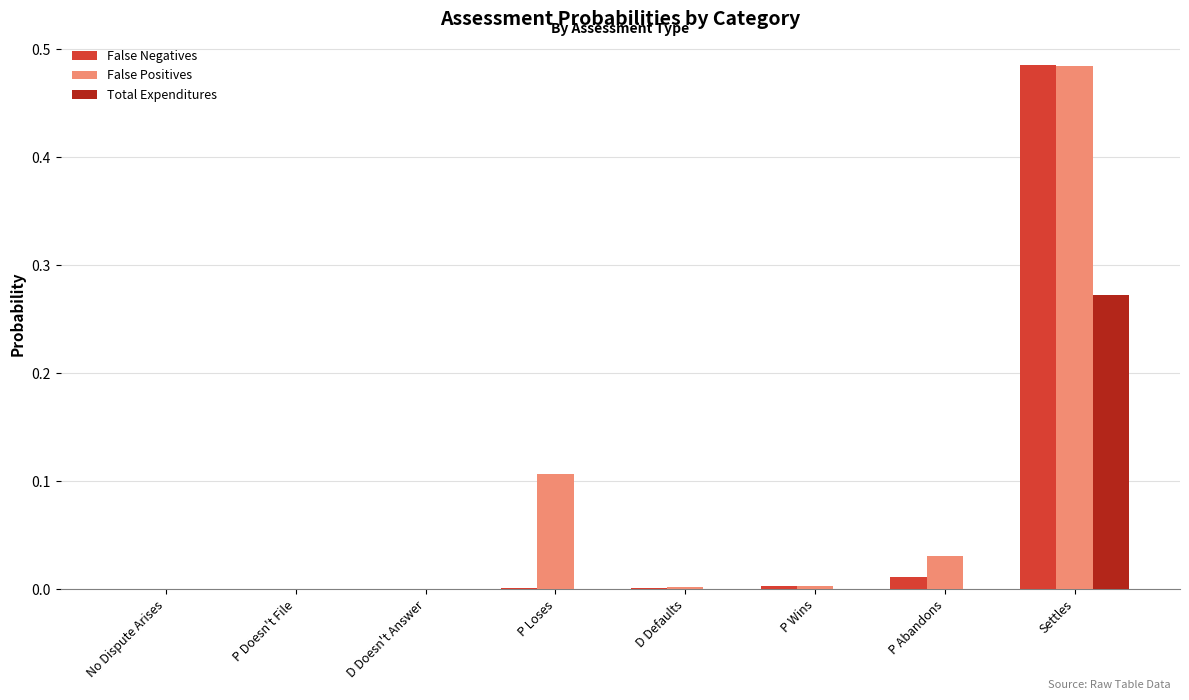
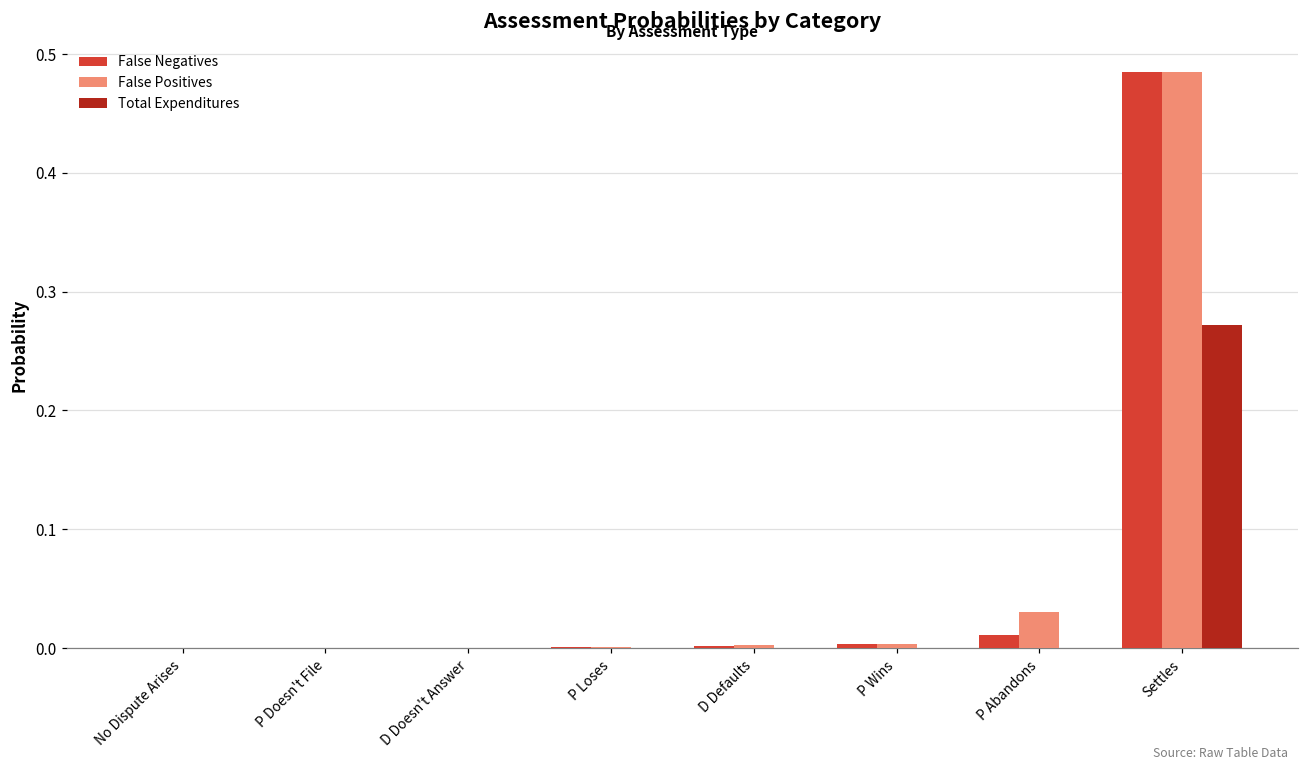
  {
    "False Positives": {
      "No Dispute Arises": 0.000,
      "P Doesn't File": 0.000,
      "D Doesn't Answer": 0.000,
-     "P Loses": 0.107,
+     "P Loses": 0.001,
      "D Defaults": 0.002,
      "P Wins": 0.003,
      "P Abandons": 0.030,
      "Settles": 0.485
    }
  }
